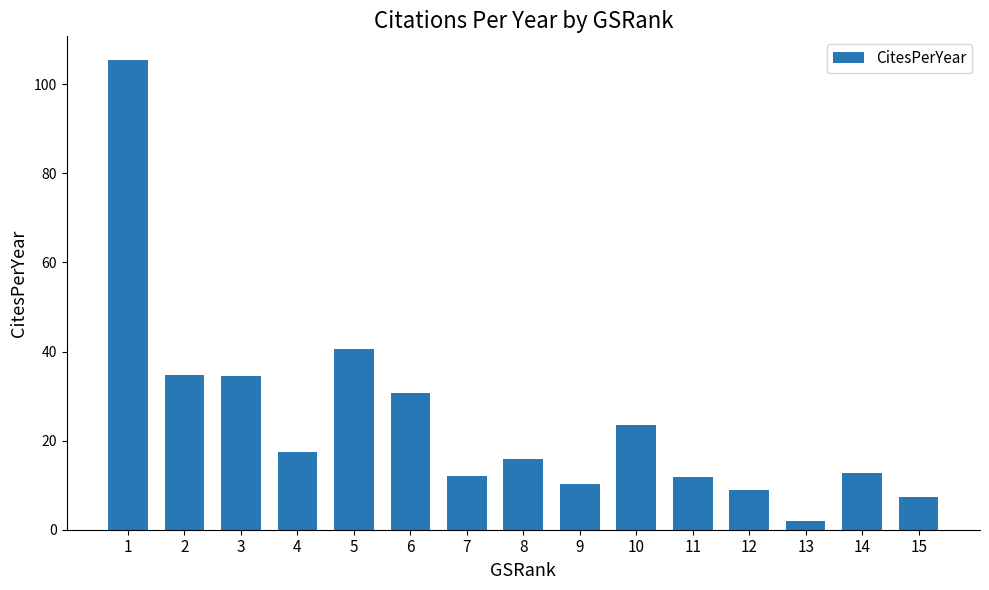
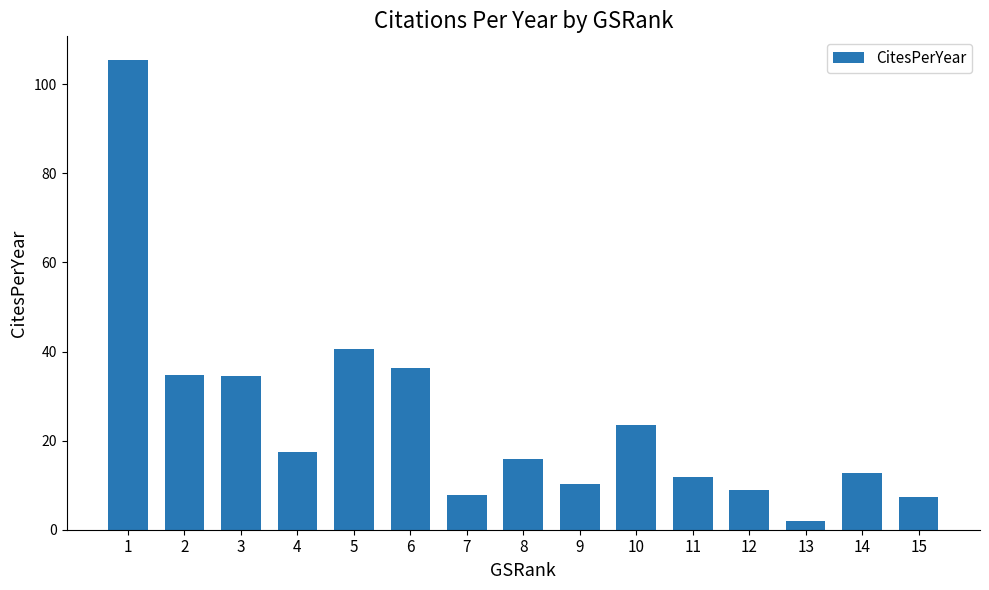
  {
    "1": 106,
    "2": 35,
    "3": 34,
    "4": 17,
    "5": 41,
-   "6": 31,
-   "7": 12,
+   "6": 36,
+   "7": 8,
    "8": 16,
    "9": 10,
    "10": 23,
    "11": 12,
    "12": 9,
    "13": 2,
    "14": 13,
    "15": 7
  }
